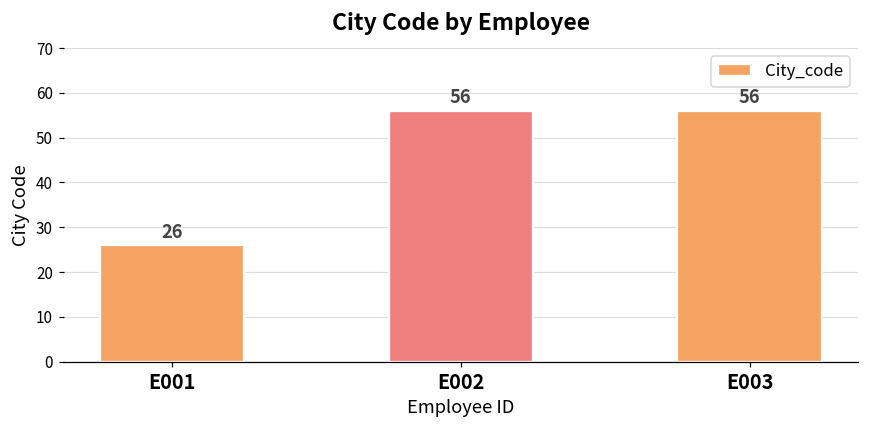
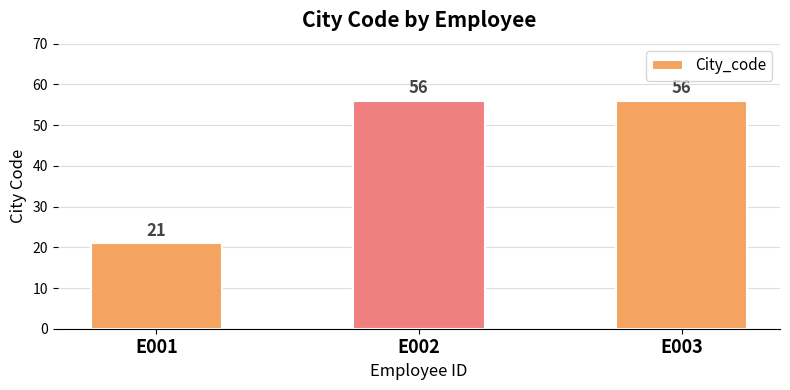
  {
-   "E001": 26,
+   "E001": 21,
    "E002": 56
  }
